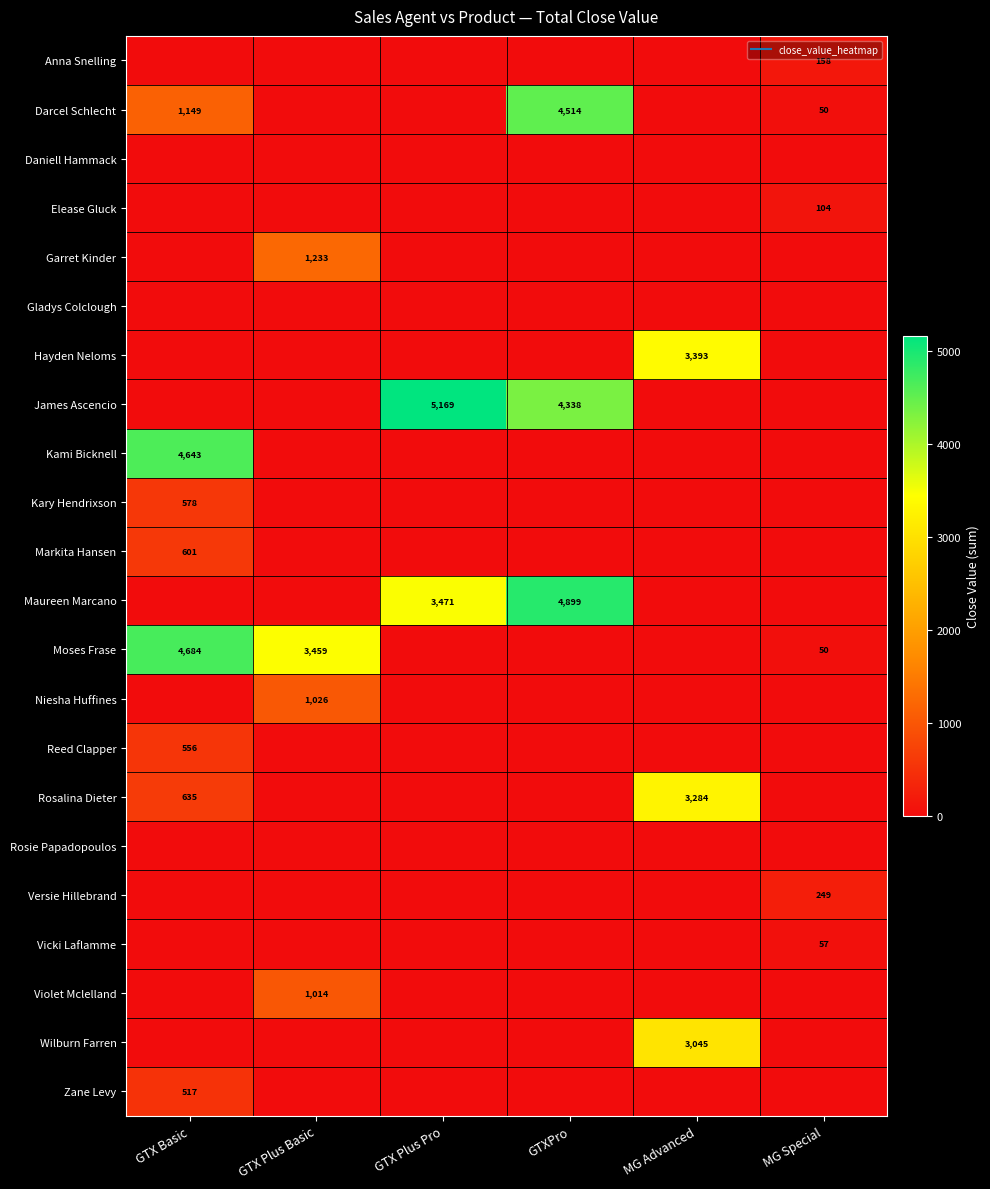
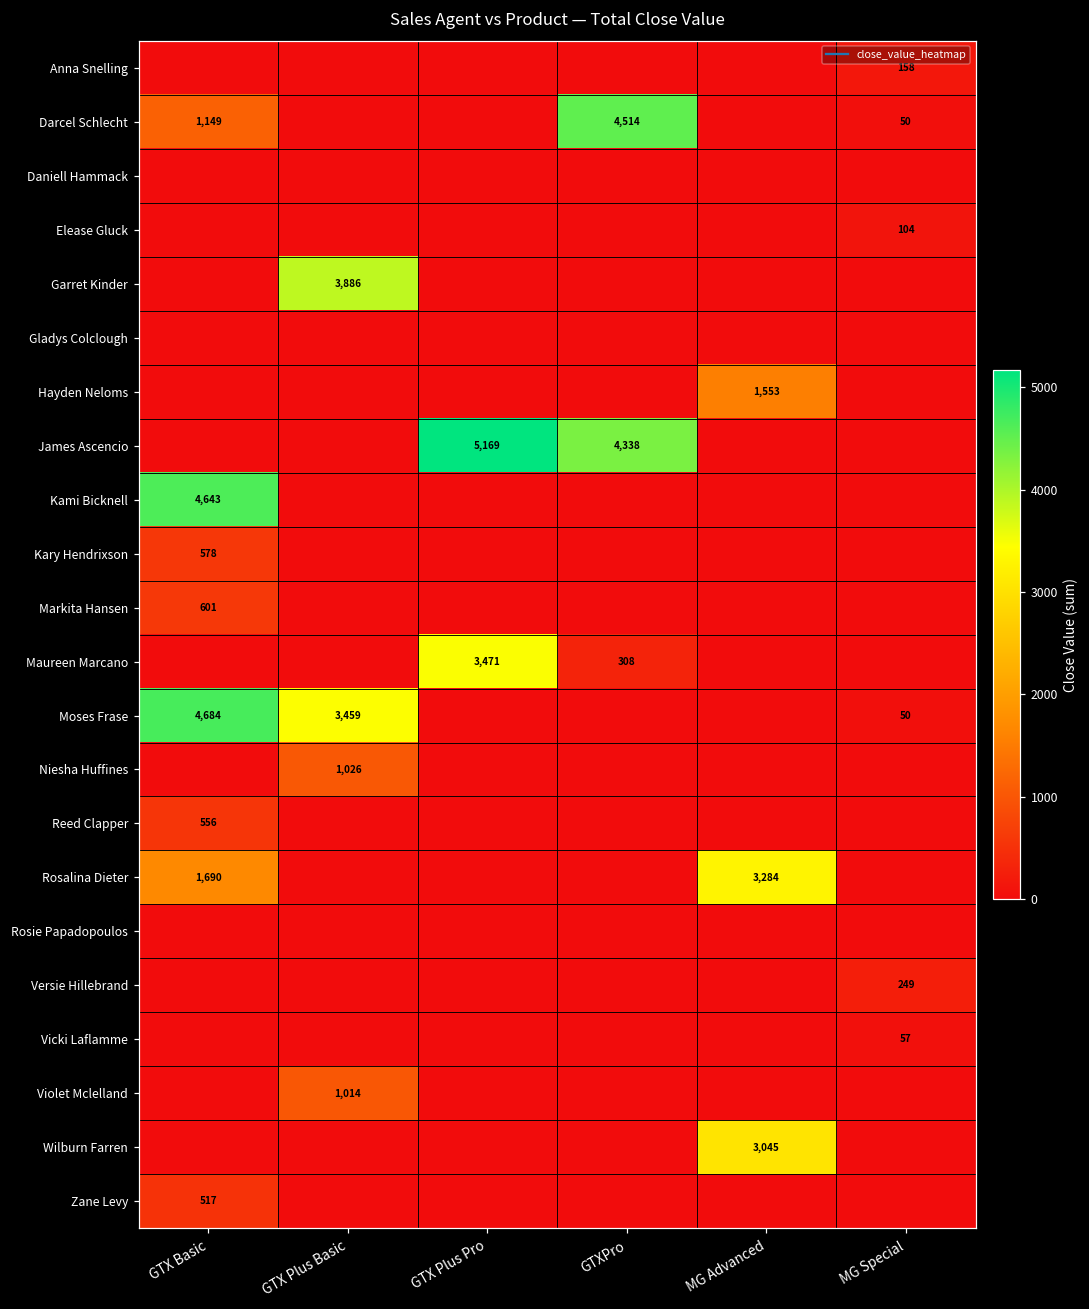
  {
    "Darcel Schlecht": {
      "GTX Basic": "1,149",
      "GTXPro": "4,514",
      "MG Special": "50"
    },
    "Elease Gluck": {
      "MG Special": "104"
    },
    "Garret Kinder": {
-     "GTX Plus Basic": "1,233"
+     "GTX Plus Basic": "3,886"
    },
    "Hayden Neloms": {
-     "MG Advanced": "3,393"
+     "MG Advanced": "1,553"
    },
    "James Ascencio": {
      "GTX Plus Pro": "5,169",
      "GTXPro": "4,338"
    },
    "Kami Bicknell": {
      "GTX Basic": "4,643"
    },
    "Kary Hendrixson": {
      "GTX Basic": "578"
    },
    "Markita Hansen": {
      "GTX Basic": "601"
    },
    "Maureen Marcano": {
      "GTX Plus Pro": "3,471",
-     "GTXPro": "4,899"
+     "GTXPro": "308"
    },
    "Moses Frase": {
      "GTX Basic": "4,684",
      "GTX Plus Basic": "3,459",
      "MG Special": "50"
    },
    "Niesha Huffines": {
      "GTX Plus Basic": "1,026"
    },
    "Reed Clapper": {
      "GTX Basic": "556"
    },
    "Rosalina Dieter": {
-     "GTX Basic": "635",
+     "GTX Basic": "1,690",
      "MG Advanced": "3,284"
    },
    "Versie Hillebrand": {
      "MG Special": "249"
    },
    "Vicki Laflamme": {
      "MG Special": "57"
    },
    "Violet Mclelland": {
      "GTX Plus Basic": "1,014"
    },
    "Wilburn Farren": {
      "MG Advanced": "3,045"
    },
    "Zane Levy": {
      "GTX Basic": "517"
    }
  }
